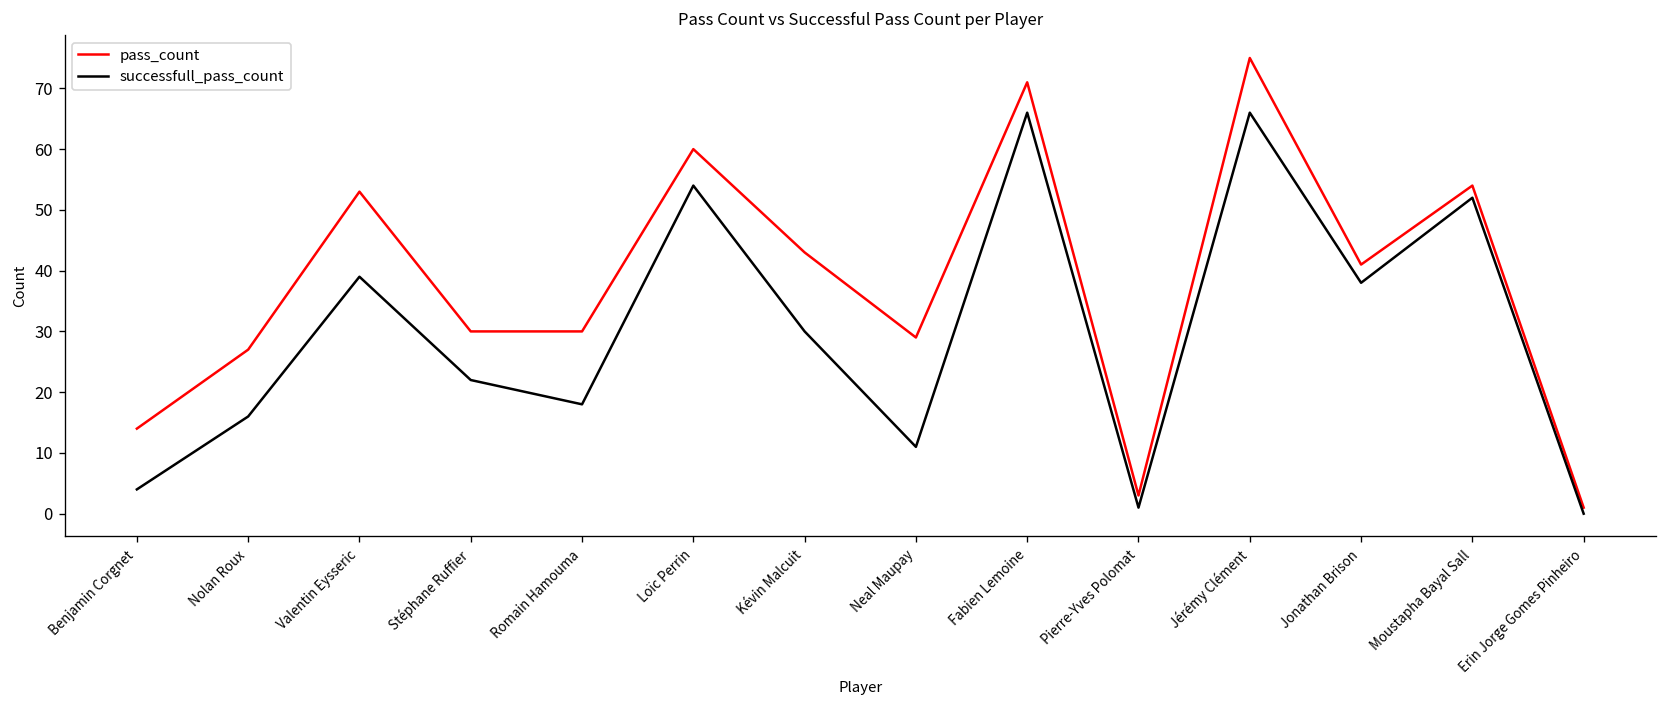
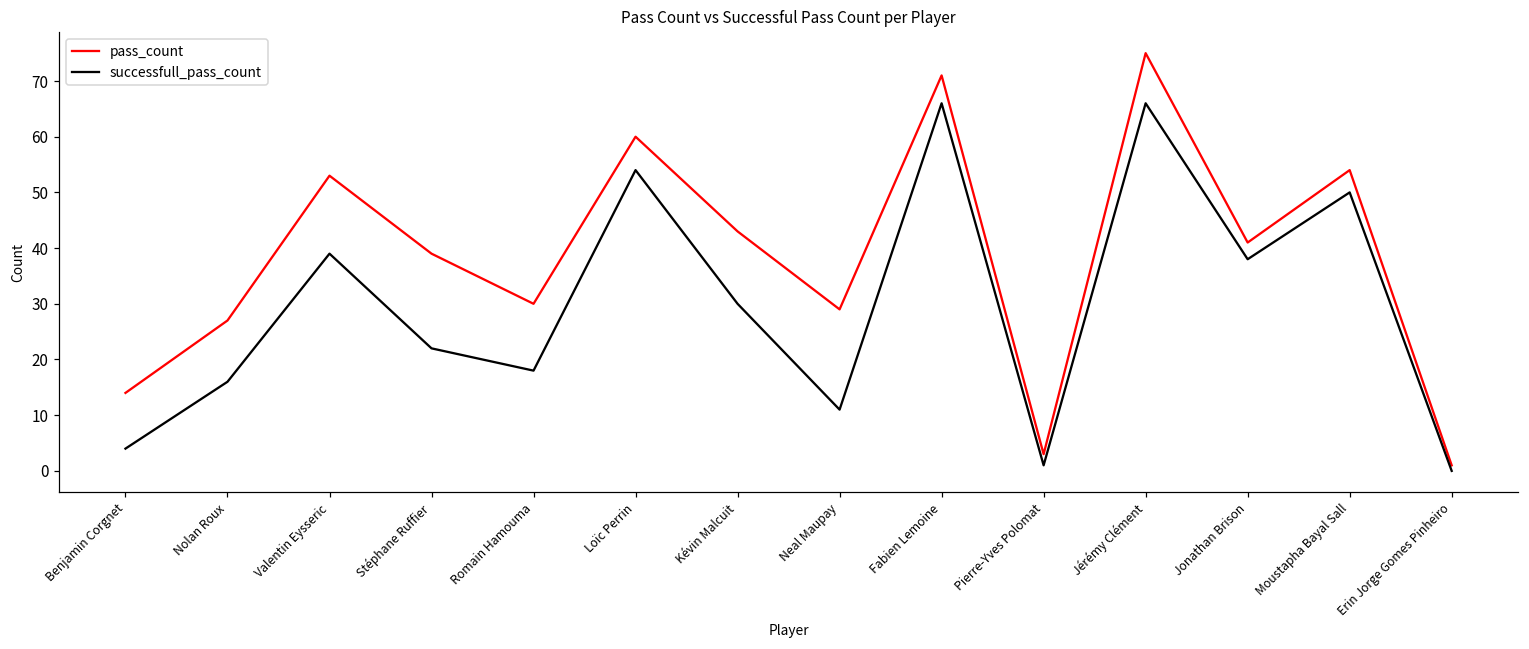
  {
    "pass_count": {
      "Benjamin Corgnet": 14,
      "Nolan Roux": 27,
      "Valentin Eysseric": 53,
-     "Stéphane Ruffier": 30,
+     "Stéphane Ruffier": 39,
      "Romain Hamouma": 30,
      "Loïc Perrin": 60,
      "Kévin Malcuit": 43,
      "Neal Maupay": 29,
      "Fabien Lemoine": 71,
      "Pierre-Yves Polomat": 3,
      "Jérémy Clément": 75,
      "Jonathan Brison": 41,
      "Moustapha Bayal Sall": 54,
      "Erin Jorge Gomes Pinheiro": 1
    },
    "successfull_pass_count": {
      "Benjamin Corgnet": 4,
      "Nolan Roux": 16,
      "Valentin Eysseric": 39,
      "Stéphane Ruffier": 22,
      "Romain Hamouma": 18,
      "Loïc Perrin": 54,
      "Kévin Malcuit": 30,
      "Neal Maupay": 11,
      "Fabien Lemoine": 66,
      "Pierre-Yves Polomat": 1,
      "Jérémy Clément": 66,
      "Jonathan Brison": 38,
-     "Moustapha Bayal Sall": 52,
+     "Moustapha Bayal Sall": 50,
      "Erin Jorge Gomes Pinheiro": 0
    }
  }
